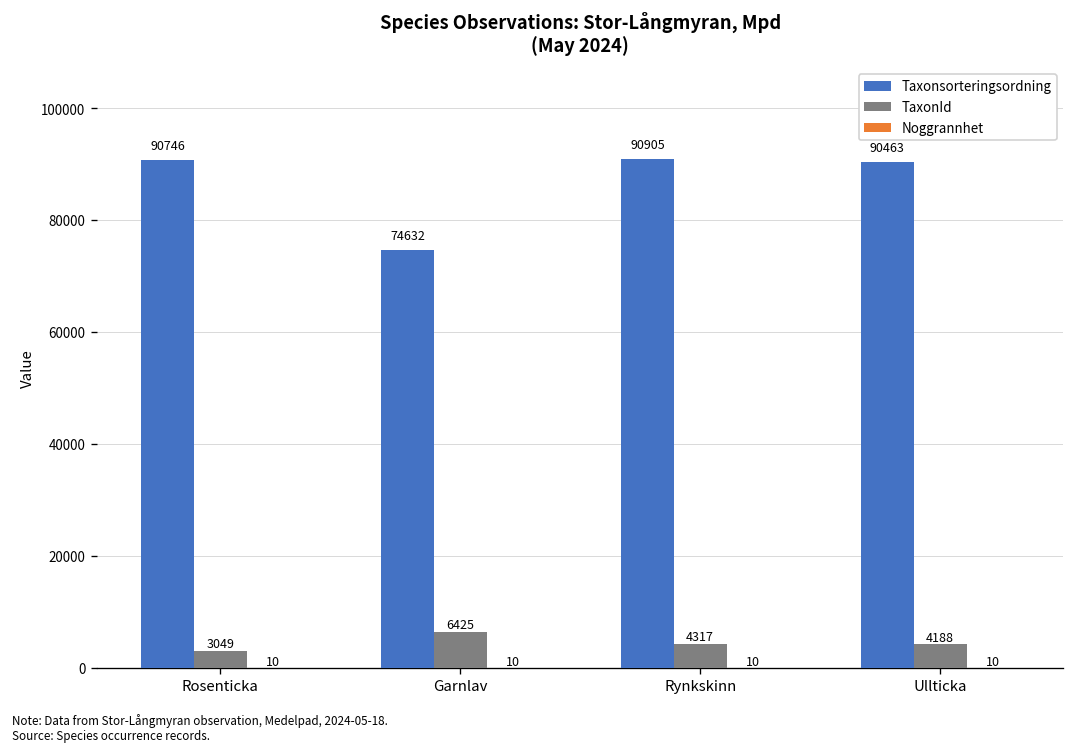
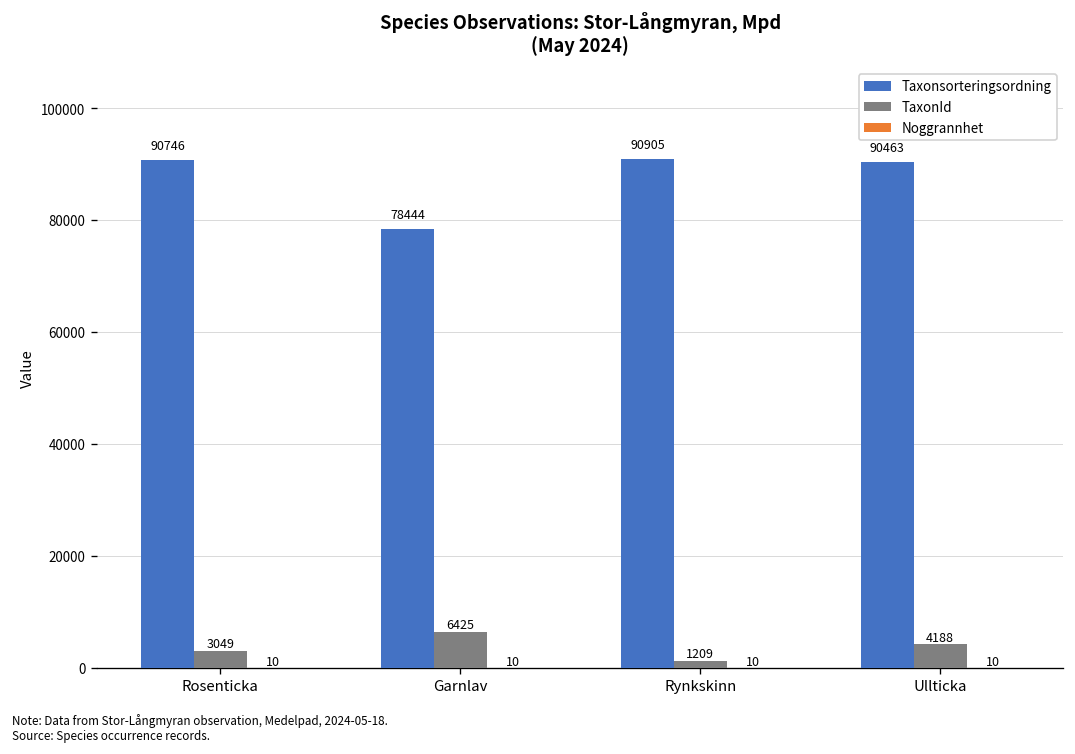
  {
    "Taxonsorteringsordning": {
      "Rosenticka": 90746,
-     "Garnlav": 74632,
+     "Garnlav": 78444,
      "Rynkskinn": 90905,
      "Ullticka": 90463
    },
    "TaxonId": {
      "Rosenticka": 3049,
      "Garnlav": 6425,
-     "Rynkskinn": 4317,
+     "Rynkskinn": 1209,
      "Ullticka": 4188
    },
    "Noggrannhet": {
      "Rosenticka": 10,
      "Garnlav": 10,
      "Rynkskinn": 10,
      "Ullticka": 10
    }
  }
